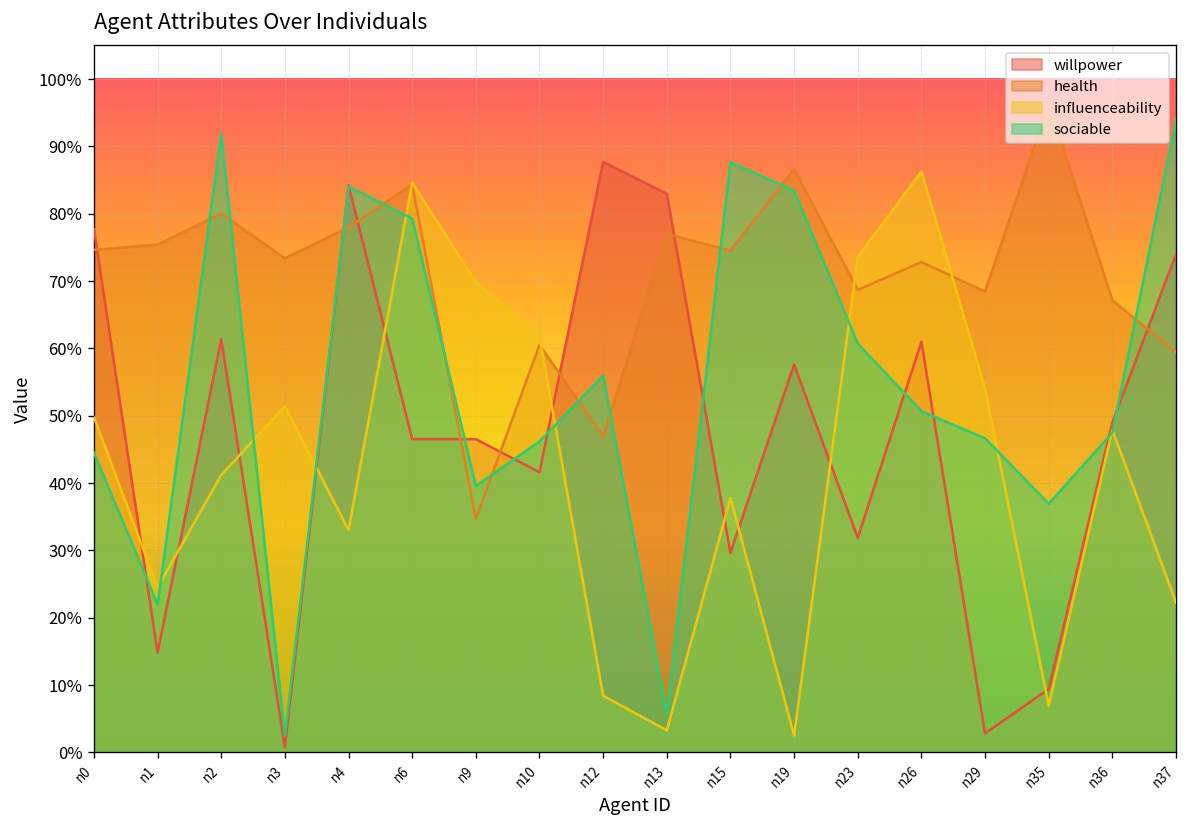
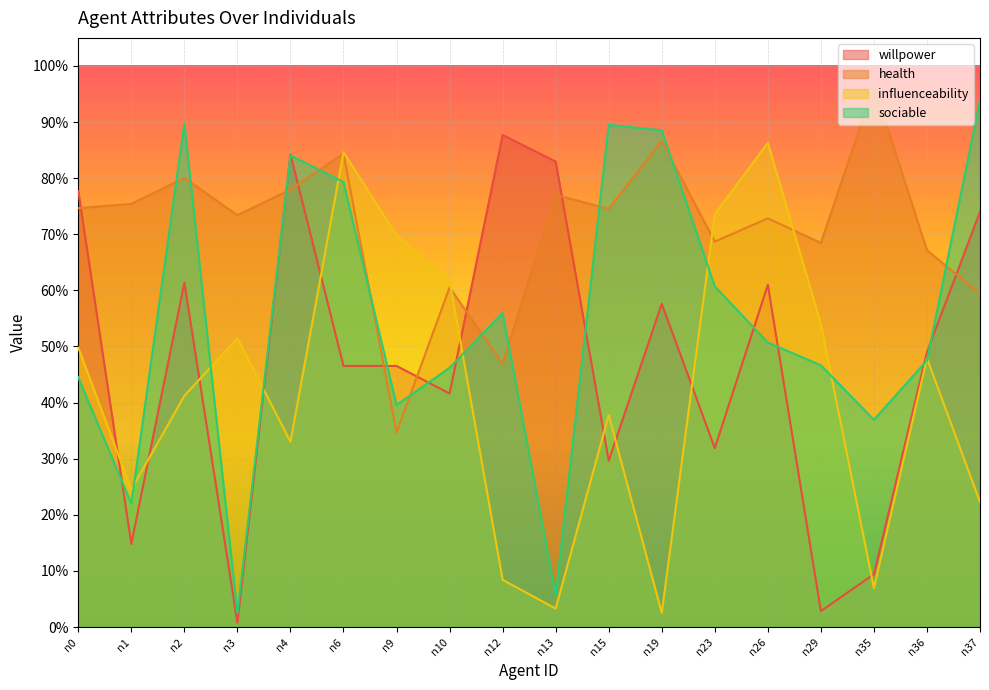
  {
    "sociable": {
      "n0": "45%",
      "n1": "22%",
-     "n2": "92%",
+     "n2": "90%",
      "n3": "2%",
      "n6": "79%",
      "n9": "40%",
      "n10": "46%",
      "n12": "56%",
      "n13": "6%",
-     "n15": "88%",
-     "n19": "83%",
+     "n15": "90%",
+     "n19": "89%",
      "n23": "61%",
      "n26": "51%",
      "n29": "47%",
      "n35": "37%",
      "n37": "94%"
    }
  }
